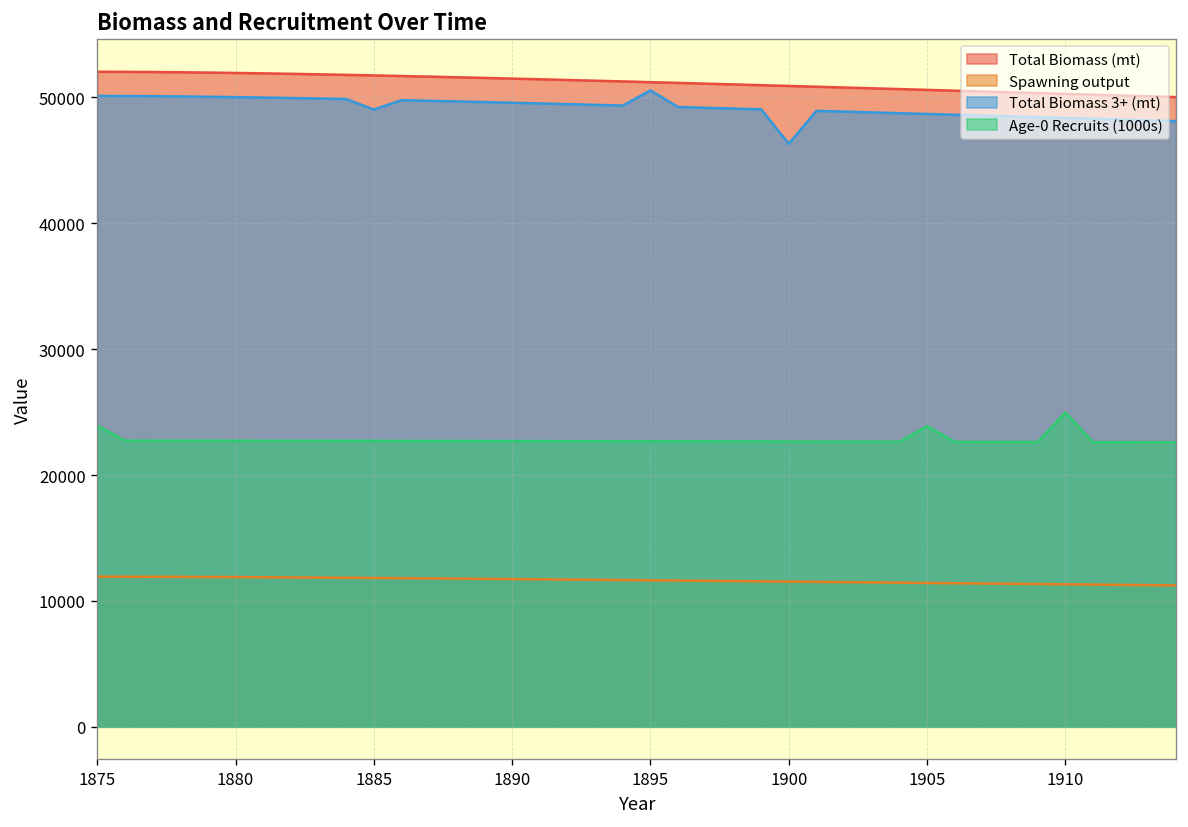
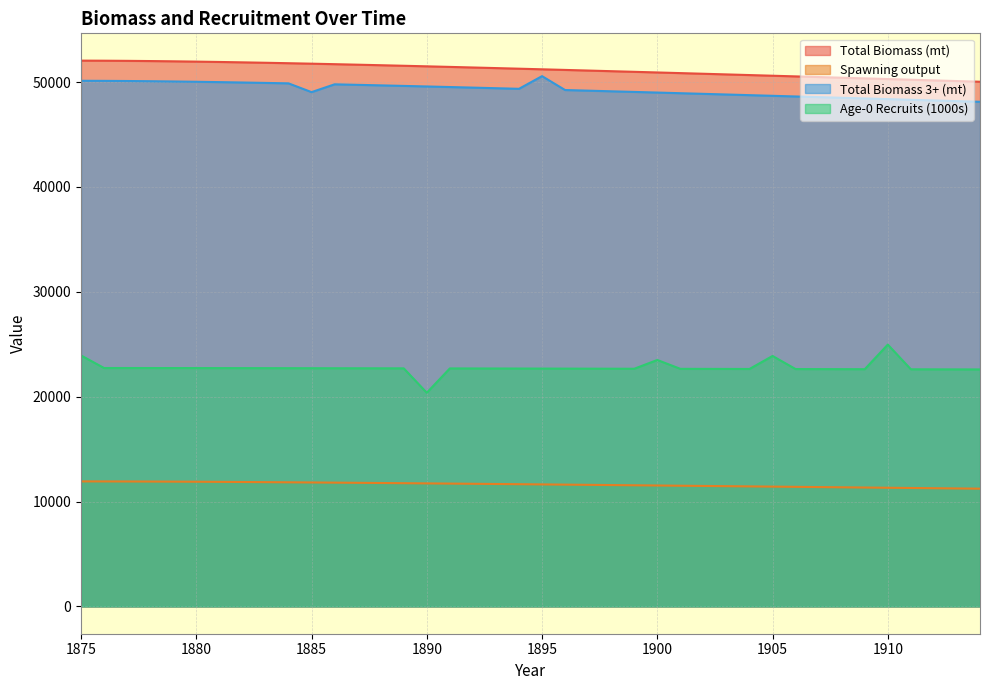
  {
    "Total Biomass 3+ (mt)": {
      "1875": 50100,
      "1880": 50000,
      "1885": 49000,
      "1890": 49600,
      "1895": 50600,
-     "1900": 46300,
+     "1900": 49000,
      "1905": 48700
    },
    "Age-0 Recruits (1000s)": {
      "1875": 23900,
      "1880": 22700,
      "1885": 22700,
-     "1890": 22700,
+     "1890": 20400,
      "1895": 22700,
-     "1900": 22700,
+     "1900": 23500,
      "1905": 23900,
      "1910": 25000
    }
  }
